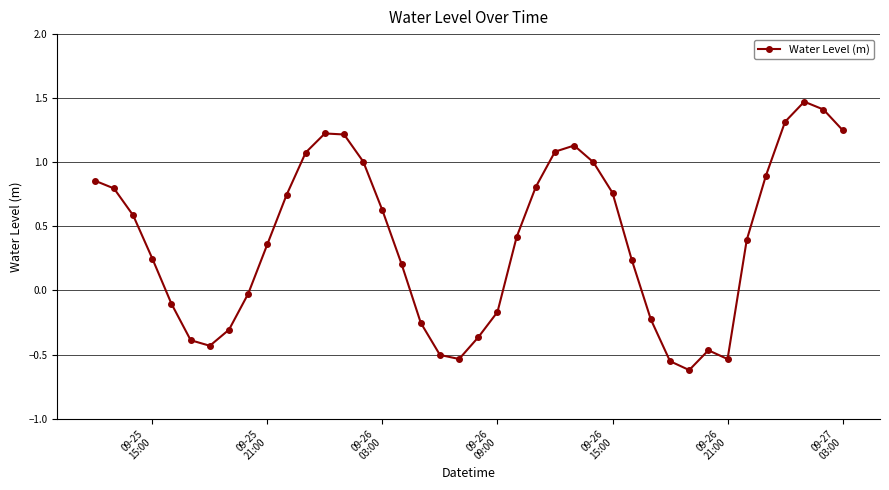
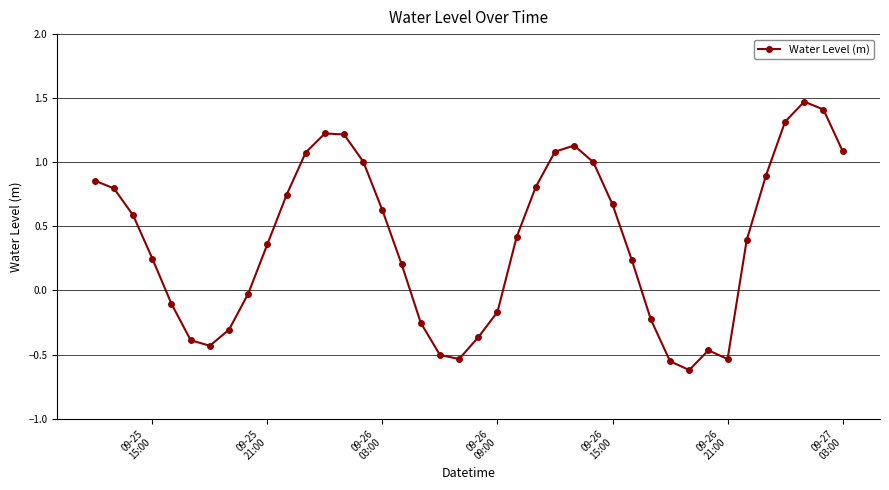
  {
    "09-25 15:00": 0.25,
    "09-25 21:00": 0.36,
    "09-26 03:00": 0.63,
    "09-26 09:00": -0.17,
-   "09-26 15:00": 0.76,
+   "09-26 15:00": 0.67,
    "09-26 21:00": -0.53,
-   "09-27 03:00": 1.25
+   "09-27 03:00": 1.09
  }
